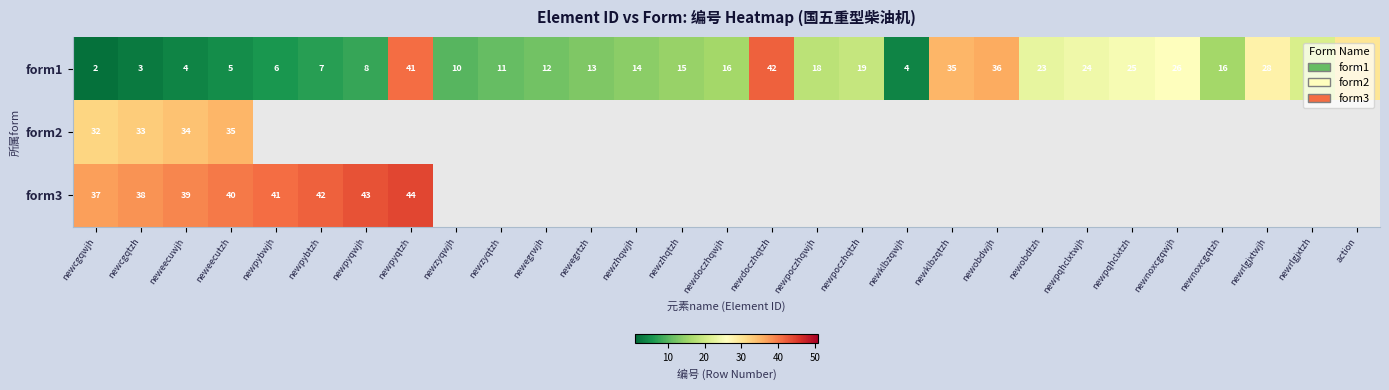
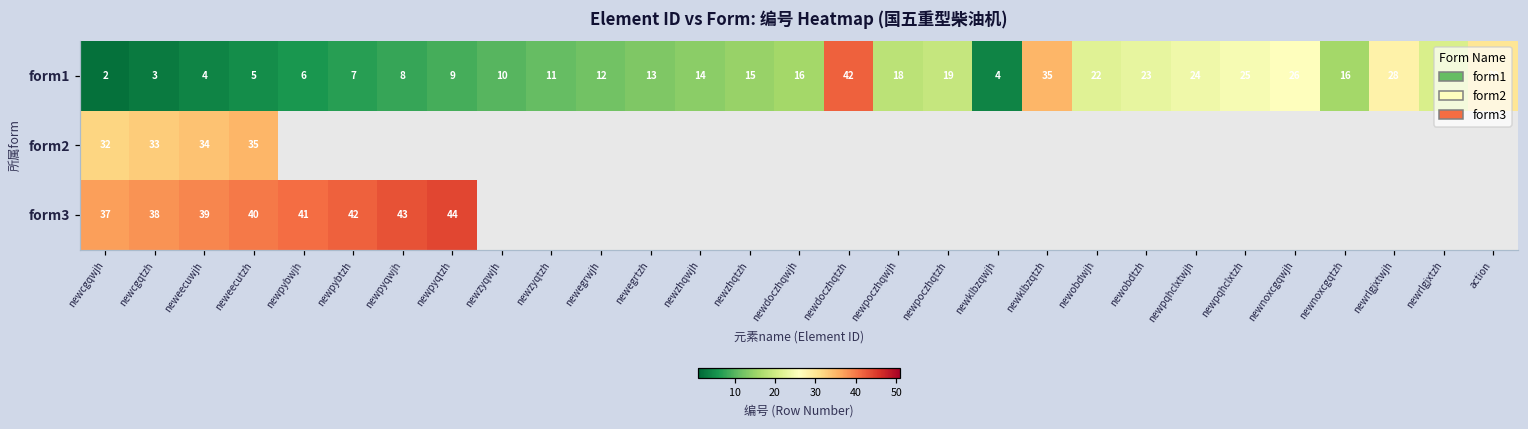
  {
    "form1": {
      "newcgqwjh": 2,
      "newcgqtzh": 3,
      "neweecuwjh": 4,
      "neweecutzh": 5,
      "newpybwjh": 6,
      "newpybtzh": 7,
      "newpyqwjh": 8,
-     "newpyqtzh": 41,
+     "newpyqtzh": 9,
      "newzyqwjh": 10,
      "newzyqtzh": 11,
      "newegrwjh": 12,
      "newegrtzh": 13,
      "newzhqwjh": 14,
      "newzhqtzh": 15,
      "newdoczhqwjh": 16,
      "newdoczhqtzh": 42,
      "newpoczhqwjh": 18,
      "newpoczhqtzh": 19,
      "newklbzqwjh": 4,
      "newklbzqtzh": 35,
-     "newobdwjh": 36,
+     "newobdwjh": 22,
      "newobdtzh": 23,
      "newpqhclxtwjh": 24,
      "newpqhclxtzh": 25,
      "newnoxcgqwjh": 26,
      "newnoxcgqtzh": 16,
      "newrlgjxtwjh": 28
    },
    "form2": {
      "newcgqwjh": 32,
      "newcgqtzh": 33,
      "neweecuwjh": 34,
      "neweecutzh": 35
    },
    "form3": {
      "newcgqwjh": 37,
      "newcgqtzh": 38,
      "neweecuwjh": 39,
      "neweecutzh": 40,
      "newpybwjh": 41,
      "newpybtzh": 42,
      "newpyqwjh": 43,
      "newpyqtzh": 44
    }
  }
